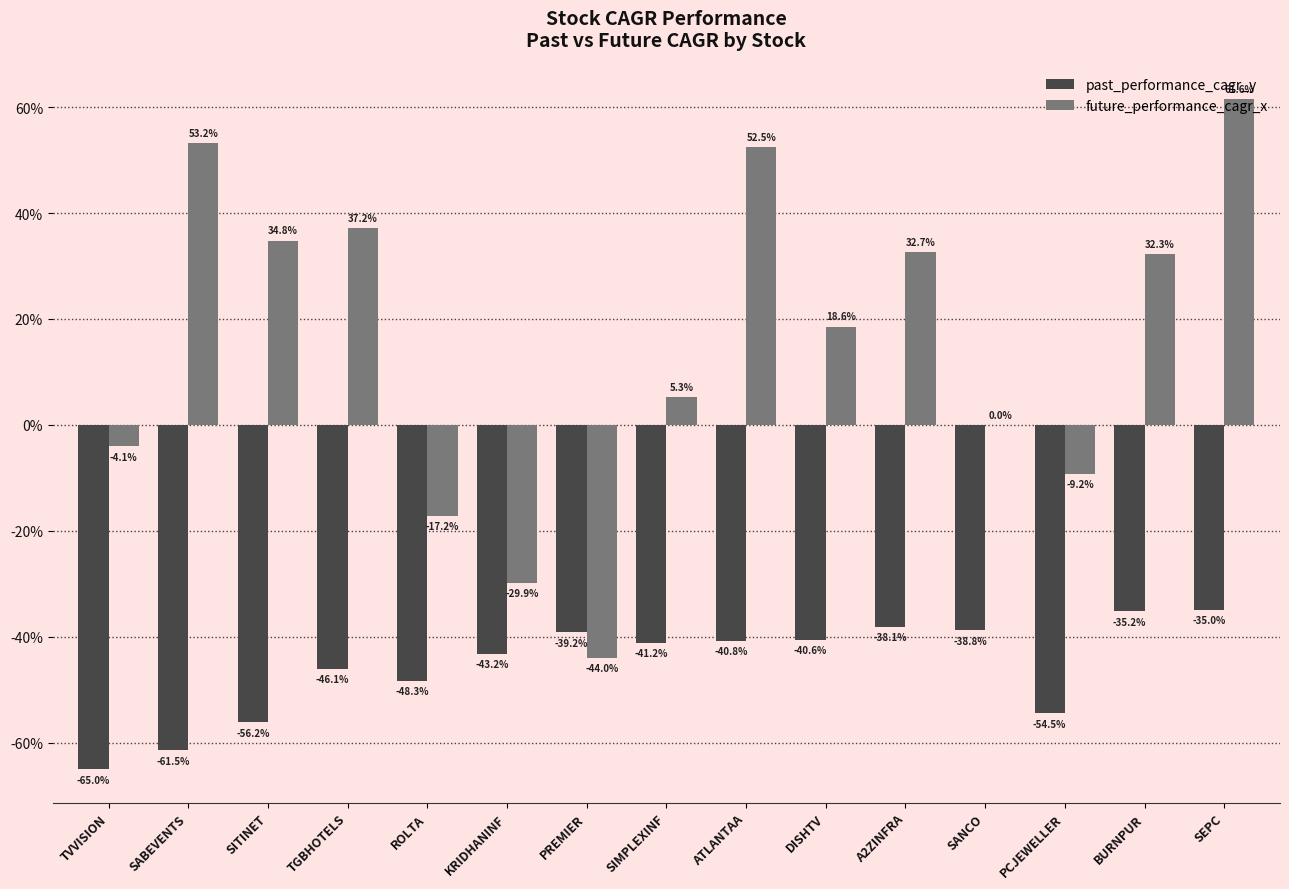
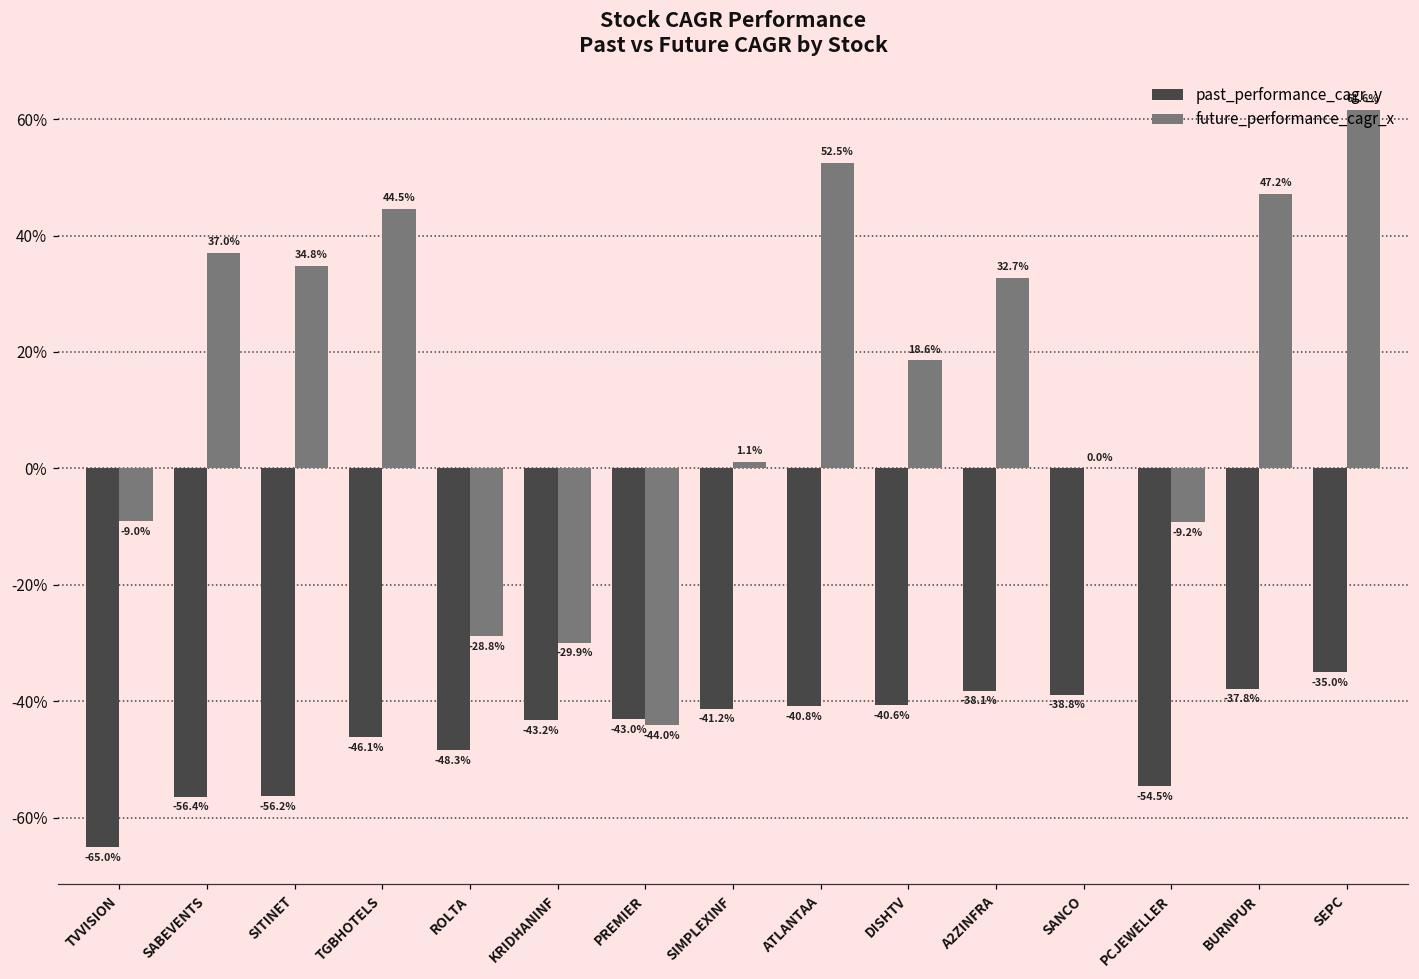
  {
    "past_performance_cagr_y": {
      "TVVISION": "-65.0%",
-     "SABEVENTS": "-61.5%",
+     "SABEVENTS": "-56.4%",
      "SITINET": "-56.2%",
      "TGBHOTELS": "-46.1%",
      "ROLTA": "-48.3%",
      "KRIDHANINF": "-43.2%",
-     "PREMIER": "-39.2%",
+     "PREMIER": "-43.0%",
      "SIMPLEXINF": "-41.2%",
      "ATLANTAA": "-40.8%",
      "DISHTV": "-40.6%",
      "A2ZINFRA": "-38.1%",
      "SANCO": "-38.8%",
      "PCJEWELLER": "-54.5%",
-     "BURNPUR": "-35.2%",
+     "BURNPUR": "-37.8%",
      "SEPC": "-35.0%"
    },
    "future_performance_cagr_x": {
-     "TVVISION": "-4.1%",
-     "SABEVENTS": "53.2%",
+     "TVVISION": "-9.0%",
+     "SABEVENTS": "37.0%",
      "SITINET": "34.8%",
-     "TGBHOTELS": "37.2%",
-     "ROLTA": "-17.2%",
+     "TGBHOTELS": "44.5%",
+     "ROLTA": "-28.8%",
      "KRIDHANINF": "-29.9%",
      "PREMIER": "-44.0%",
-     "SIMPLEXINF": "5.3%",
+     "SIMPLEXINF": "1.1%",
      "ATLANTAA": "52.5%",
      "DISHTV": "18.6%",
      "A2ZINFRA": "32.7%",
      "SANCO": "0.0%",
      "PCJEWELLER": "-9.2%",
-     "BURNPUR": "32.3%",
+     "BURNPUR": "47.2%",
      "SEPC": "61.6%"
    }
  }
